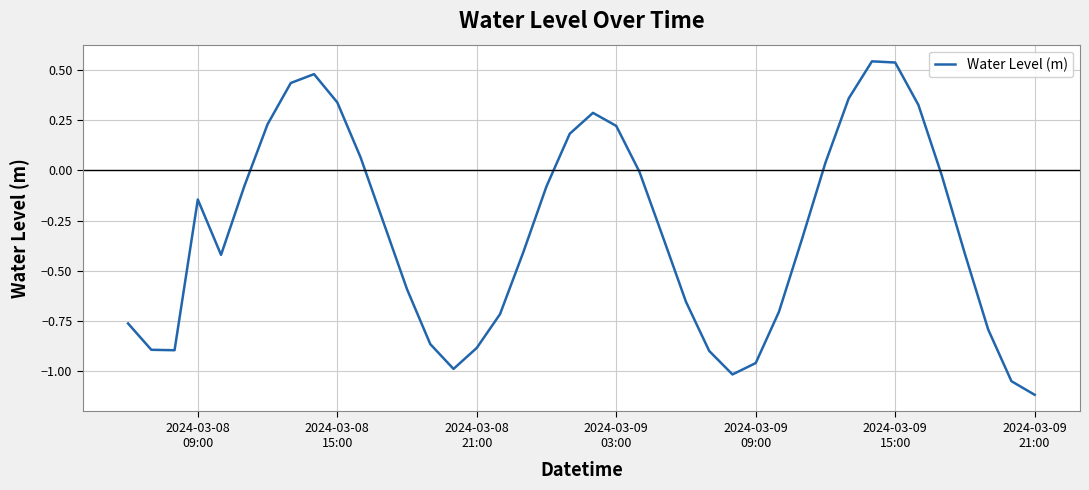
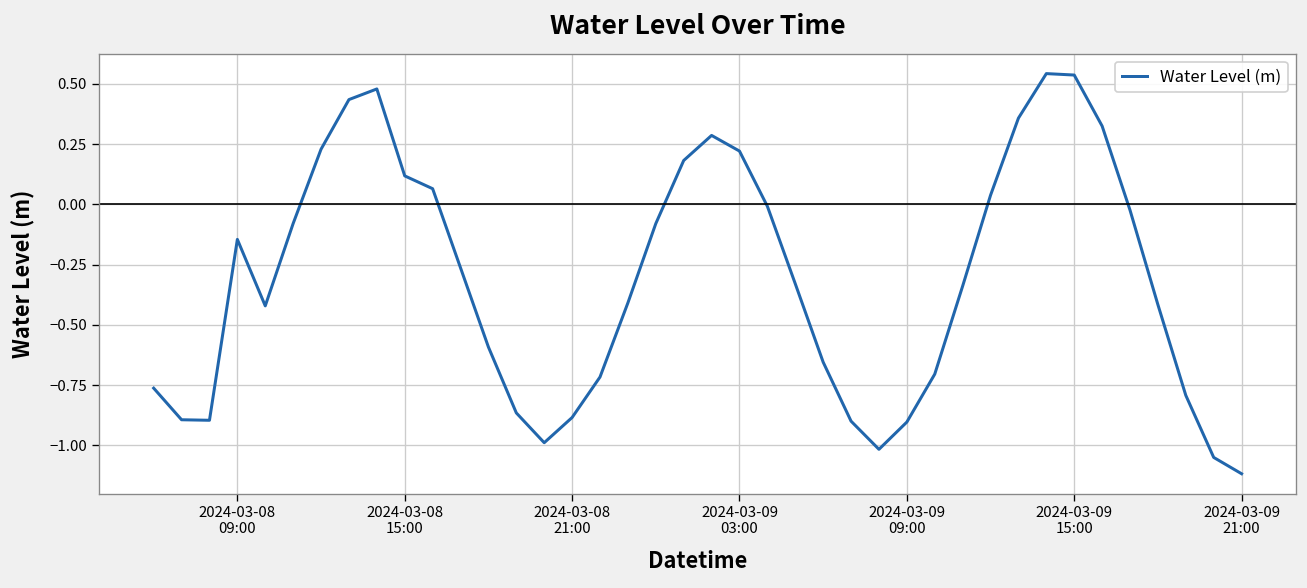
  {
    "2024-03-08 09:00": -0.15,
-   "2024-03-08 15:00": 0.34,
+   "2024-03-08 15:00": 0.12,
    "2024-03-08 21:00": -0.88,
    "2024-03-09 03:00": 0.22,
-   "2024-03-09 09:00": -0.96,
+   "2024-03-09 09:00": -0.90,
    "2024-03-09 15:00": 0.54,
    "2024-03-09 21:00": -1.12
  }
